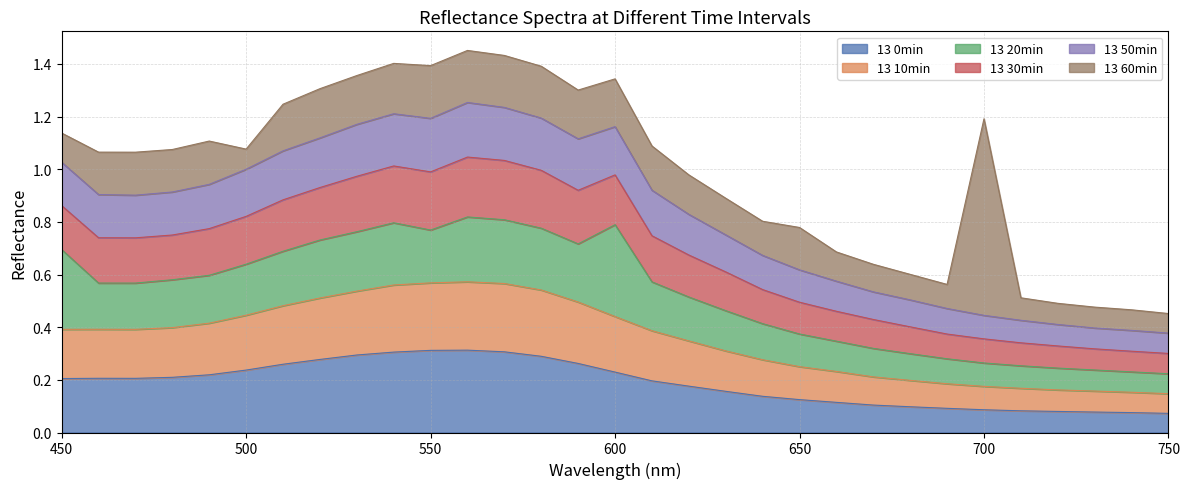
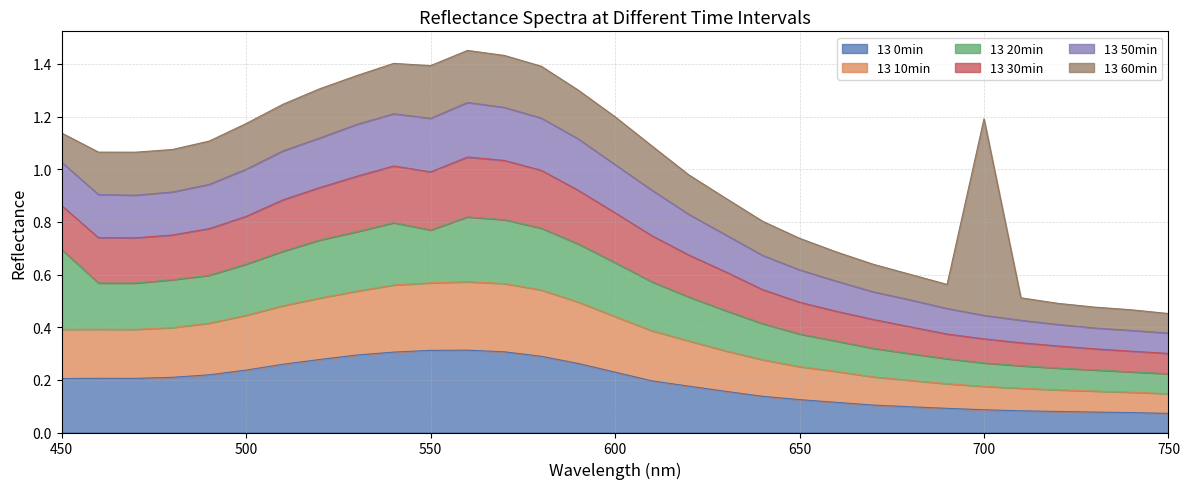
  {
    "13 20min": {
      "450": 0.30,
      "500": 0.19,
      "550": 0.20,
-     "600": 0.35,
+     "600": 0.20,
      "650": 0.12,
      "700": 0.09,
      "750": 0.08
    },
    "13 60min": {
      "450": 0.11,
-     "500": 0.08,
+     "500": 0.17,
      "550": 0.20,
      "600": 0.18,
-     "650": 0.16,
+     "650": 0.12,
      "700": 0.75,
      "750": 0.07
    }
  }
